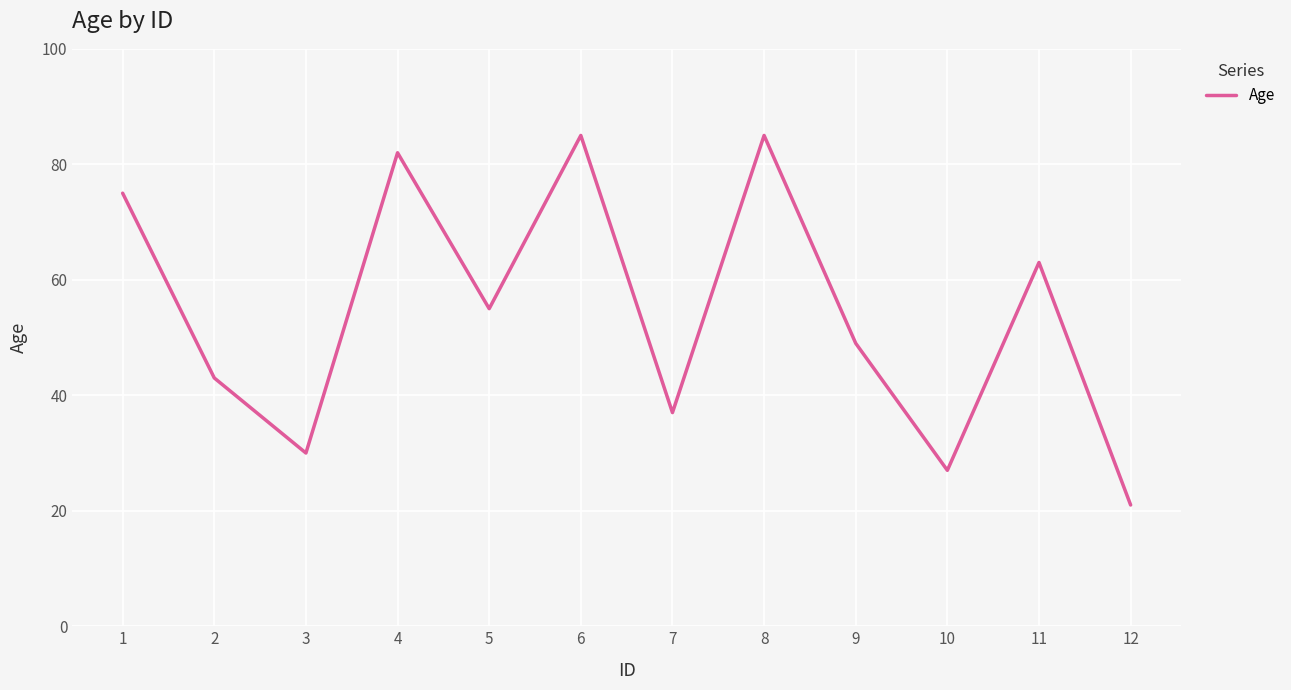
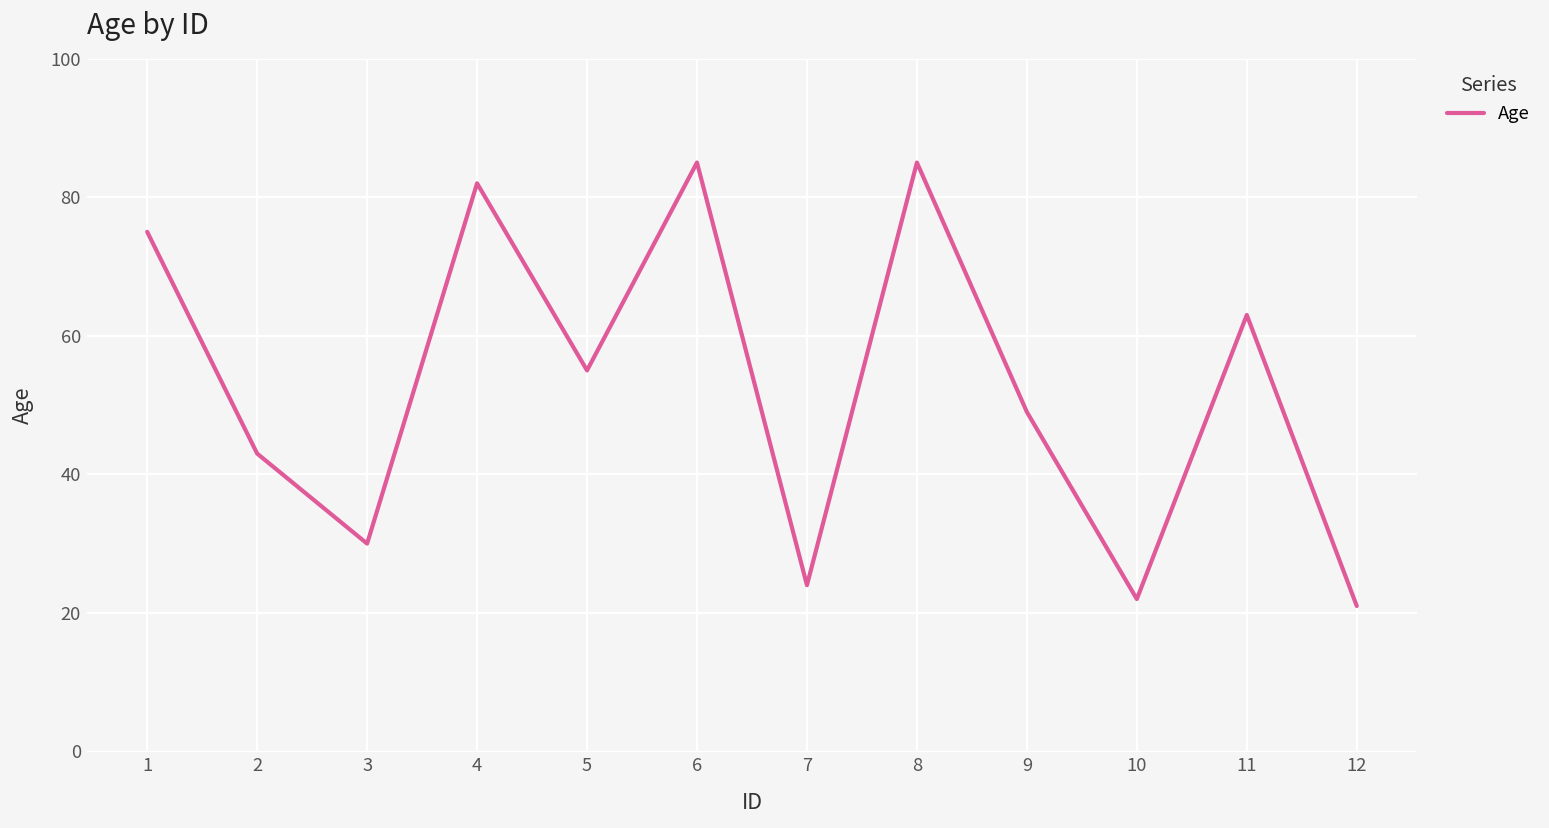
  {
    "1": 75,
    "2": 43,
    "3": 30,
    "4": 82,
    "5": 55,
    "6": 85,
-   "7": 37,
+   "7": 24,
    "8": 85,
    "9": 49,
-   "10": 27,
+   "10": 22,
    "11": 63,
    "12": 21
  }
